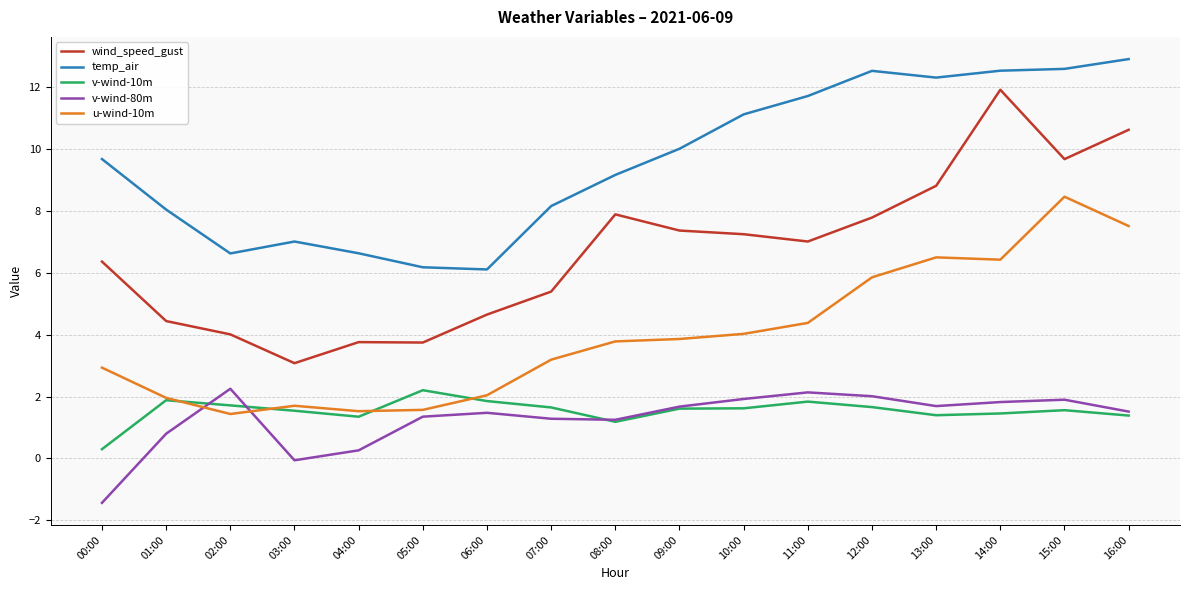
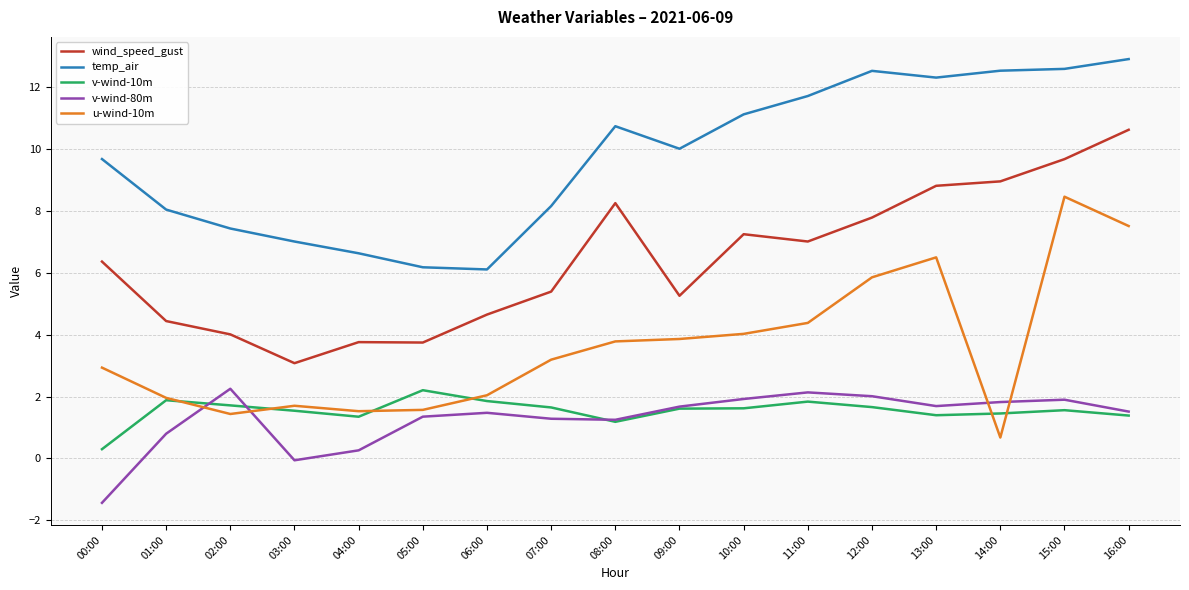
  {
    "wind_speed_gust": {
      "00:00": 6.4,
      "01:00": 4.4,
      "02:00": 4.0,
      "03:00": 3.1,
      "04:00": 3.8,
      "05:00": 3.7,
      "06:00": 4.7,
      "07:00": 5.4,
-     "08:00": 7.9,
-     "09:00": 7.4,
+     "08:00": 8.3,
+     "09:00": 5.3,
      "10:00": 7.2,
      "11:00": 7.0,
      "12:00": 7.8,
      "13:00": 8.8,
-     "14:00": 11.9,
+     "14:00": 9.0,
      "15:00": 9.7,
      "16:00": 10.6
    },
    "temp_air": {
      "00:00": 9.7,
      "01:00": 8.0,
-     "02:00": 6.6,
+     "02:00": 7.4,
      "03:00": 7.0,
      "04:00": 6.6,
      "05:00": 6.2,
      "06:00": 6.1,
      "07:00": 8.2,
-     "08:00": 9.2,
+     "08:00": 10.7,
      "09:00": 10.0,
      "10:00": 11.1,
      "11:00": 11.7,
      "12:00": 12.5,
      "13:00": 12.3,
      "14:00": 12.5,
      "15:00": 12.6,
      "16:00": 12.9
    },
    "v-wind-10m": {
      "00:00": 0.3,
      "02:00": 1.7,
      "03:00": 1.5,
      "04:00": 1.3,
      "05:00": 2.2,
      "06:00": 1.9,
      "07:00": 1.6,
      "10:00": 1.6,
      "11:00": 1.8,
      "12:00": 1.7,
      "13:00": 1.4,
      "14:00": 1.5,
      "15:00": 1.6,
      "16:00": 1.4
    },
    "v-wind-80m": {
      "00:00": -1.4,
      "01:00": 0.8,
      "02:00": 2.3,
      "03:00": -0.1,
      "04:00": 0.3,
      "05:00": 1.3,
      "06:00": 1.5,
      "07:00": 1.3,
      "10:00": 1.9,
      "11:00": 2.1,
      "12:00": 2.0,
      "13:00": 1.7,
      "14:00": 1.8,
      "15:00": 1.9,
      "16:00": 1.5
    },
    "u-wind-10m": {
      "00:00": 2.9,
      "02:00": 1.4,
      "03:00": 1.7,
      "04:00": 1.5,
      "05:00": 1.6,
      "06:00": 2.0,
      "07:00": 3.2,
      "08:00": 3.8,
      "09:00": 3.9,
      "10:00": 4.0,
      "11:00": 4.4,
      "12:00": 5.9,
      "13:00": 6.5,
-     "14:00": 6.4,
+     "14:00": 0.7,
      "15:00": 8.5,
      "16:00": 7.5
    }
  }
